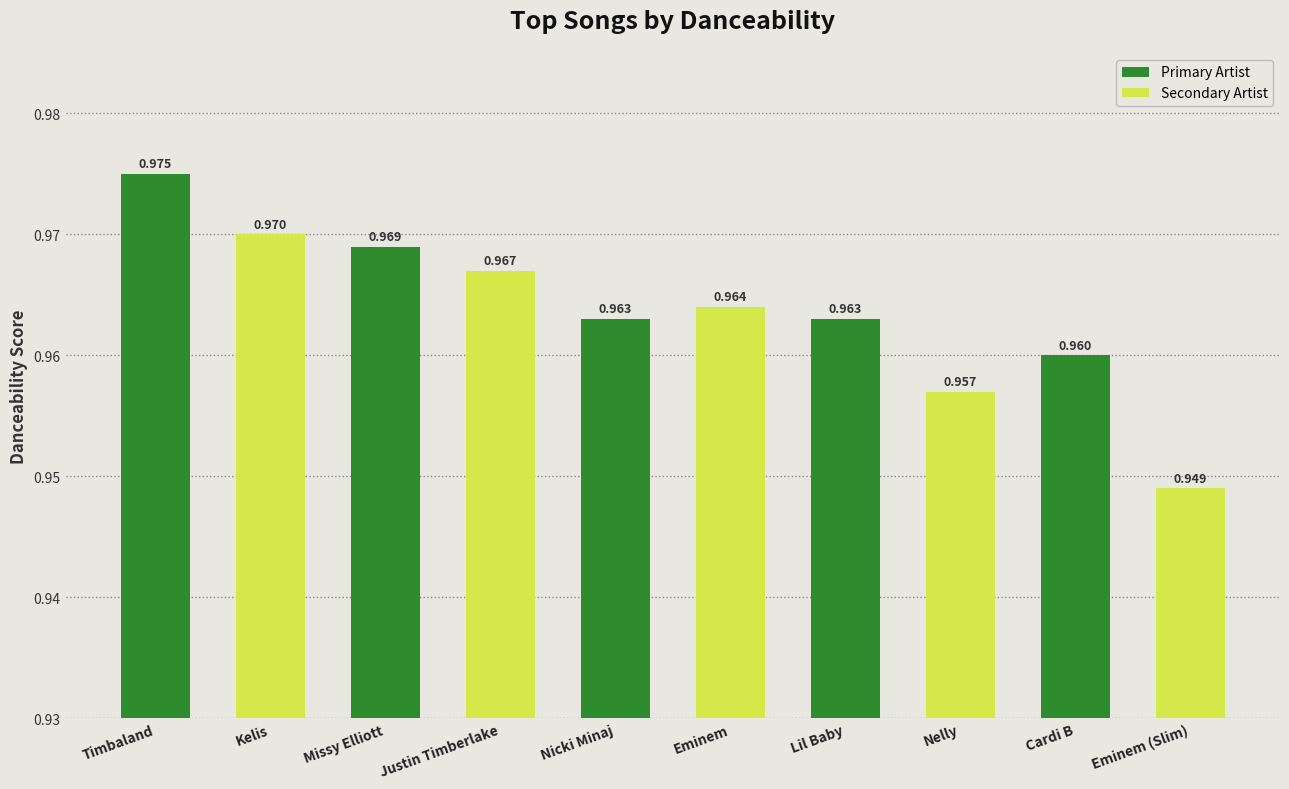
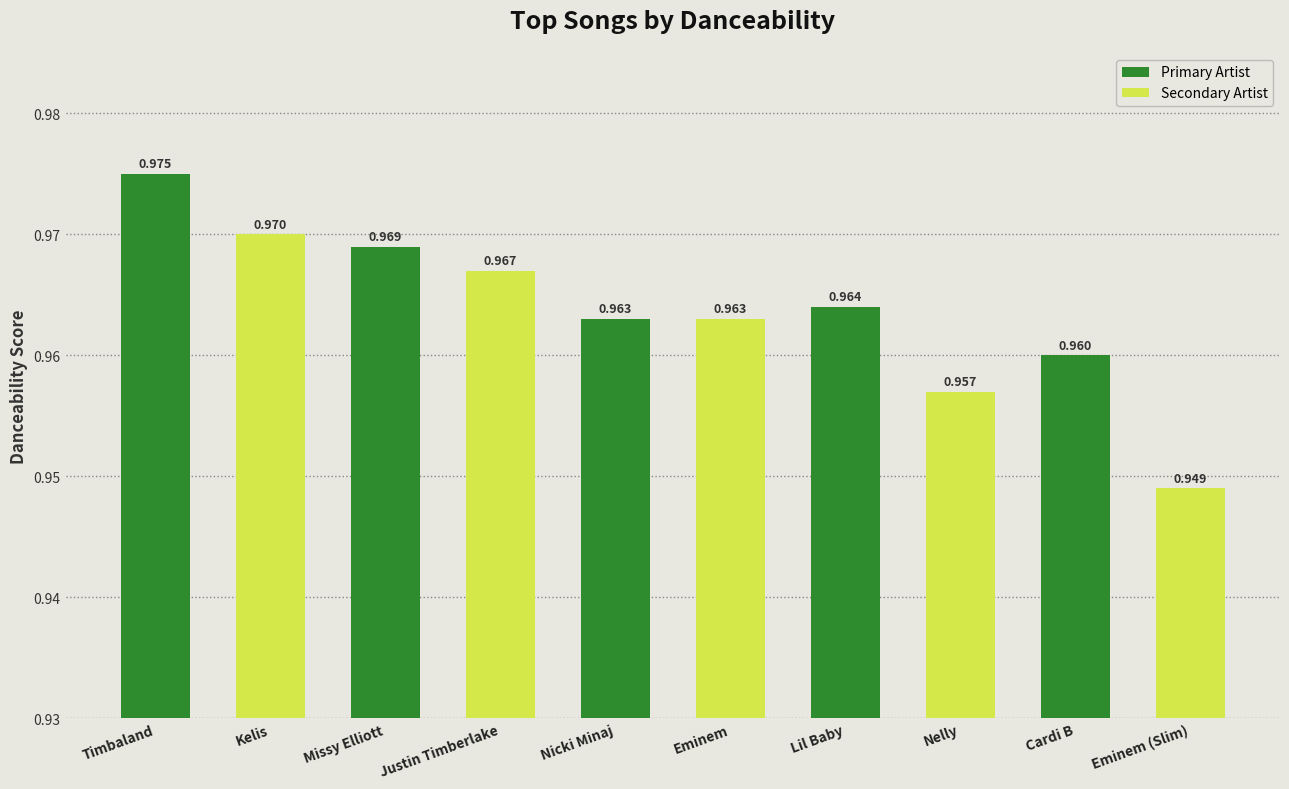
  {
    "Timbaland": 0.975,
    "Kelis": 0.970,
    "Missy Elliott": 0.969,
    "Justin Timberlake": 0.967,
    "Nicki Minaj": 0.963,
-   "Eminem": 0.964,
-   "Lil Baby": 0.963,
+   "Eminem": 0.963,
+   "Lil Baby": 0.964,
    "Nelly": 0.957,
    "Cardi B": 0.960,
    "Eminem (Slim)": 0.949
  }
